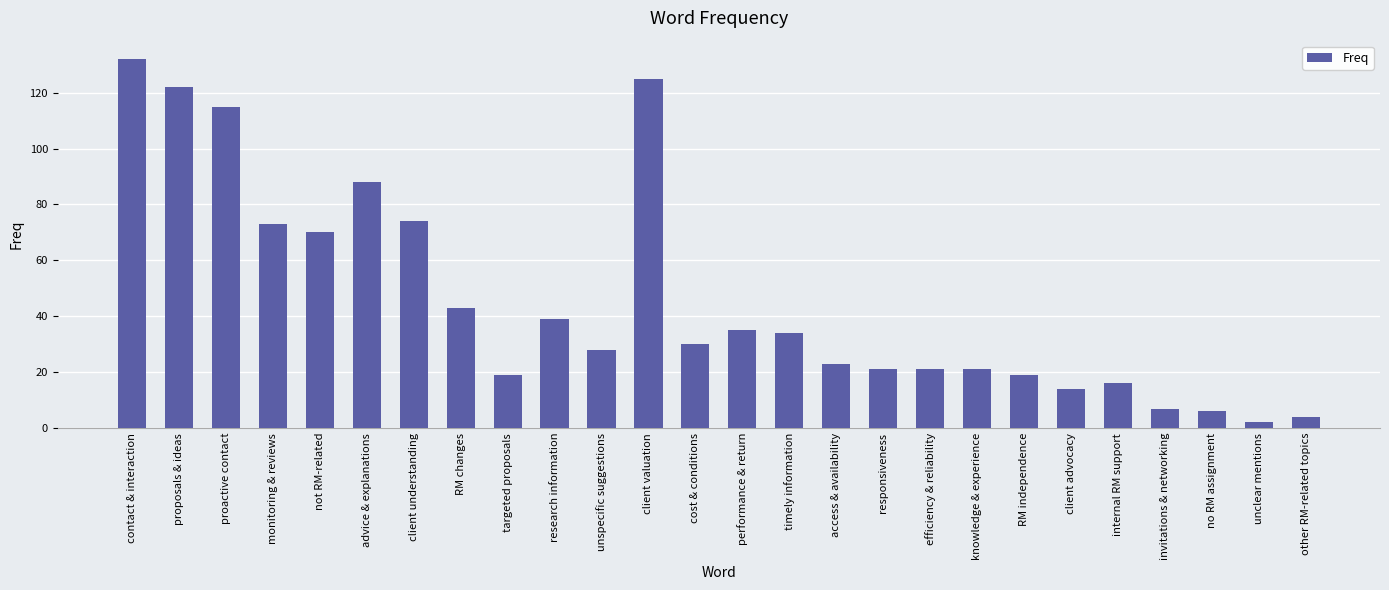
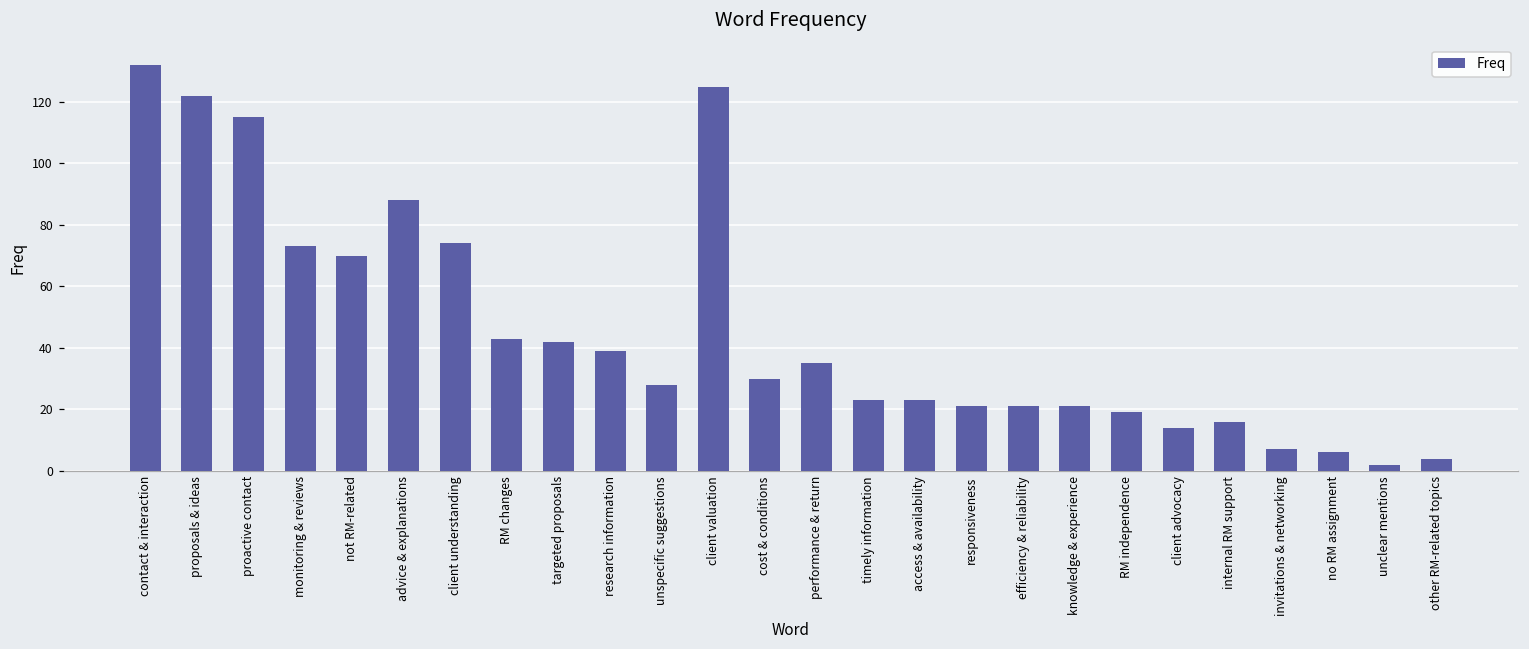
  {
    "contact & interaction": 132,
    "proposals & ideas": 122,
    "proactive contact": 115,
    "monitoring & reviews": 73,
    "not RM-related": 70,
    "advice & explanations": 88,
    "client understanding": 74,
    "RM changes": 43,
-   "targeted proposals": 19,
+   "targeted proposals": 42,
    "research information": 39,
    "unspecific suggestions": 28,
    "client valuation": 125,
    "cost & conditions": 30,
    "performance & return": 35,
-   "timely information": 34,
+   "timely information": 23,
    "access & availability": 23,
    "responsiveness": 21,
    "efficiency & reliability": 21,
    "knowledge & experience": 21,
    "RM independence": 19,
    "client advocacy": 14,
    "internal RM support": 16,
    "invitations & networking": 7,
    "no RM assignment": 6,
    "unclear mentions": 2,
    "other RM-related topics": 4
  }
